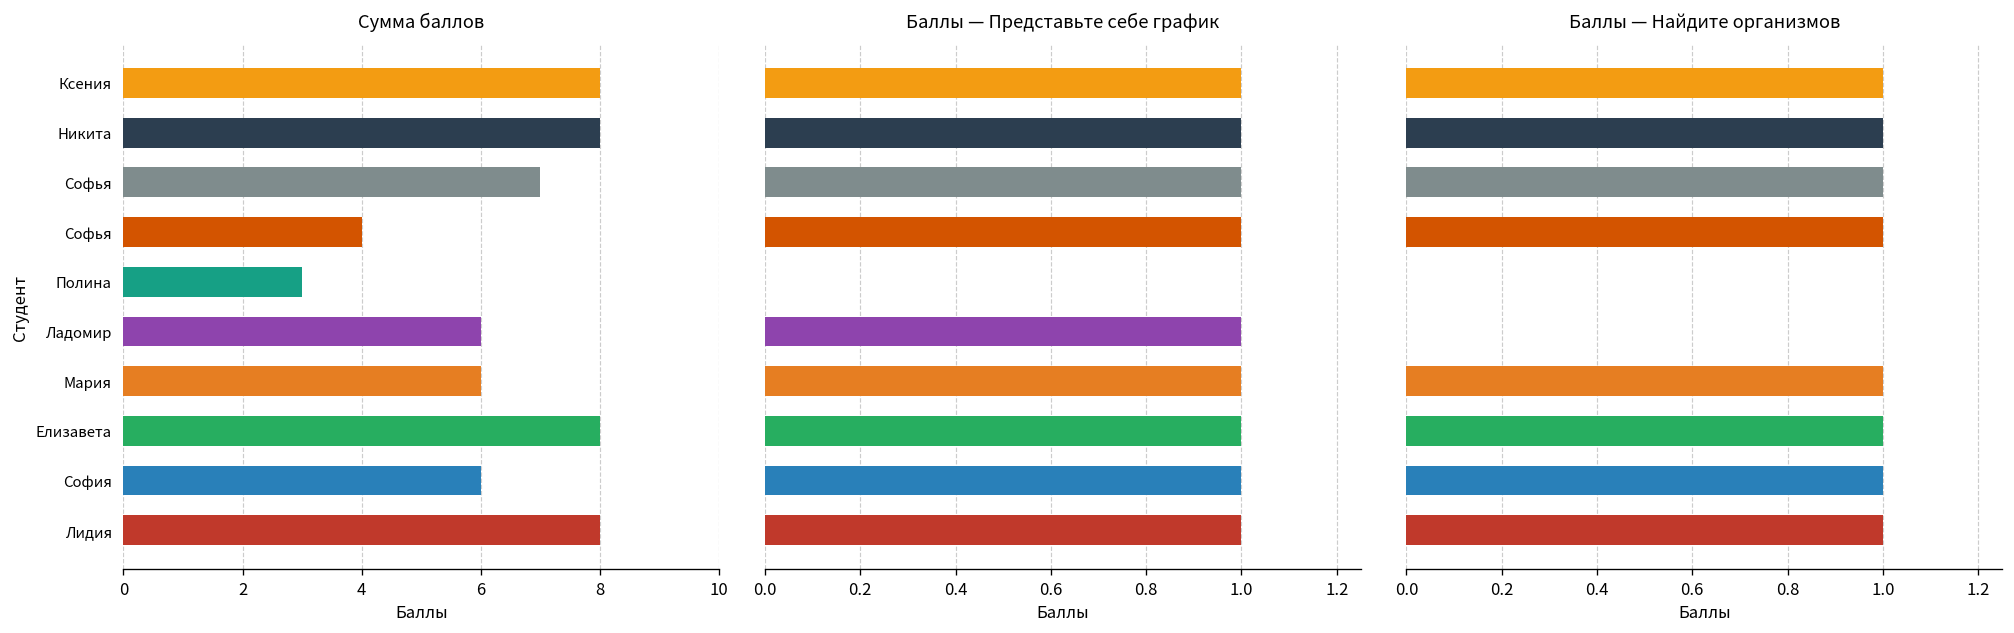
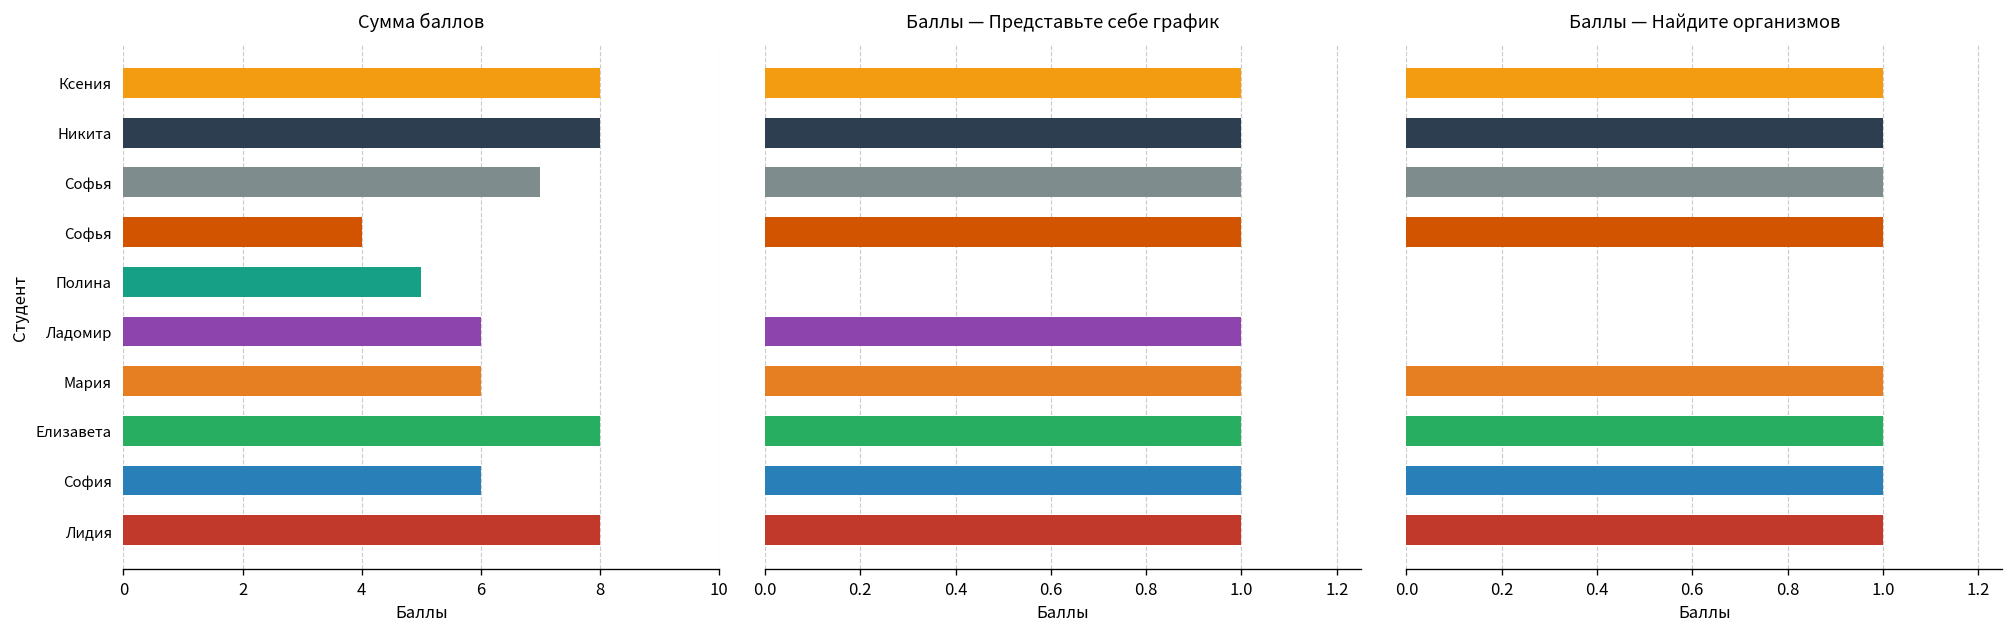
  {
    "Сумма баллов": {
      "Ксения": 8,
      "Никита": 8,
-     "Полина": 3,
+     "Полина": 5,
      "Ладомир": 6,
      "Мария": 6,
      "Елизавета": 8,
      "София": 6,
      "Лидия": 8
    }
  }
